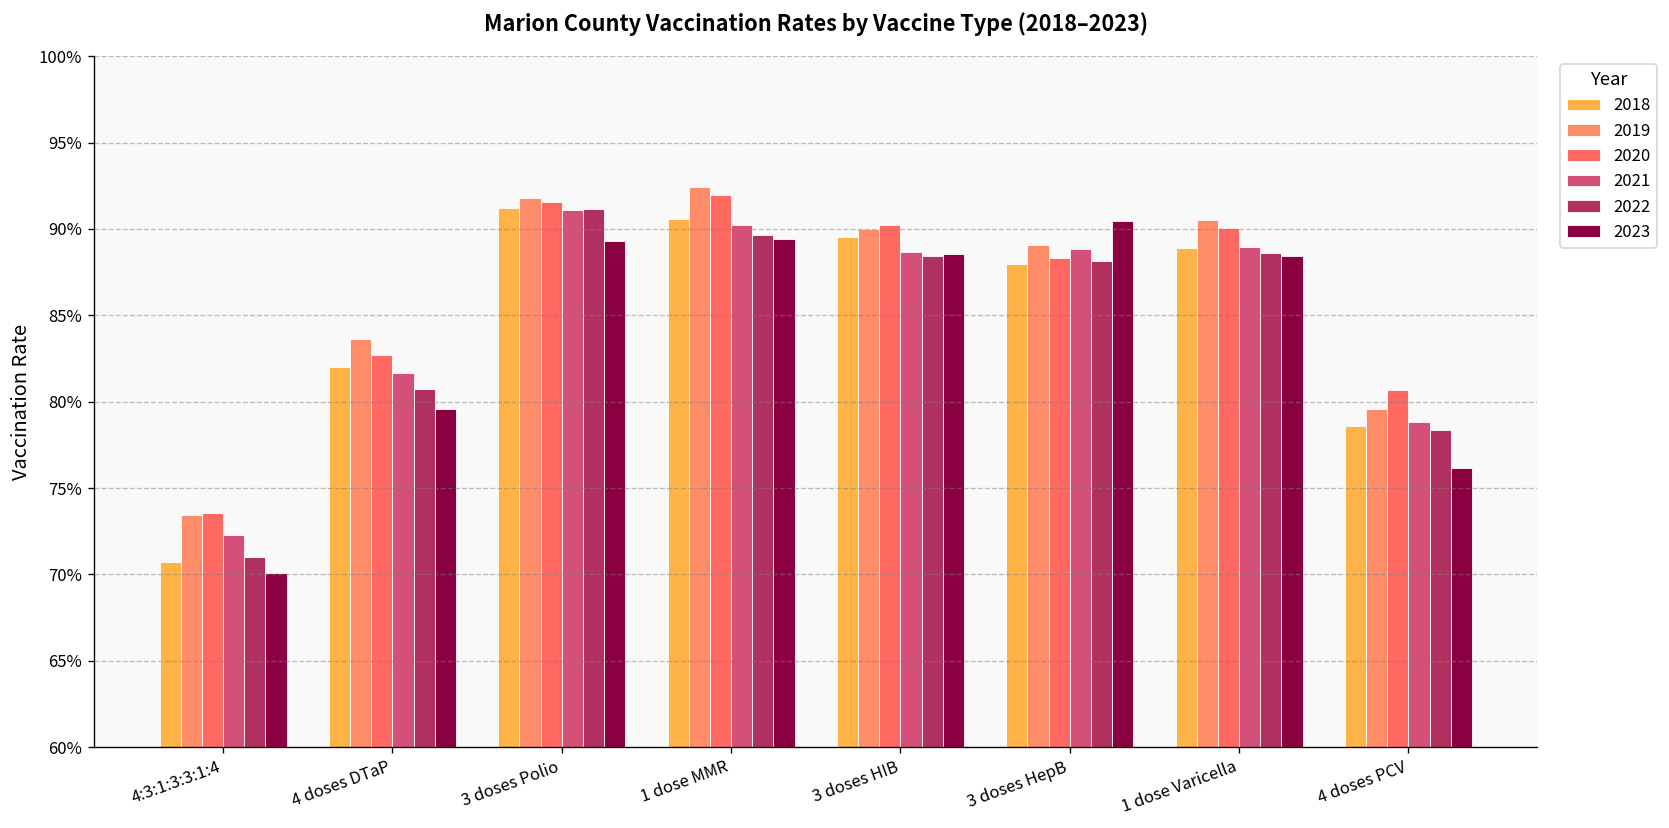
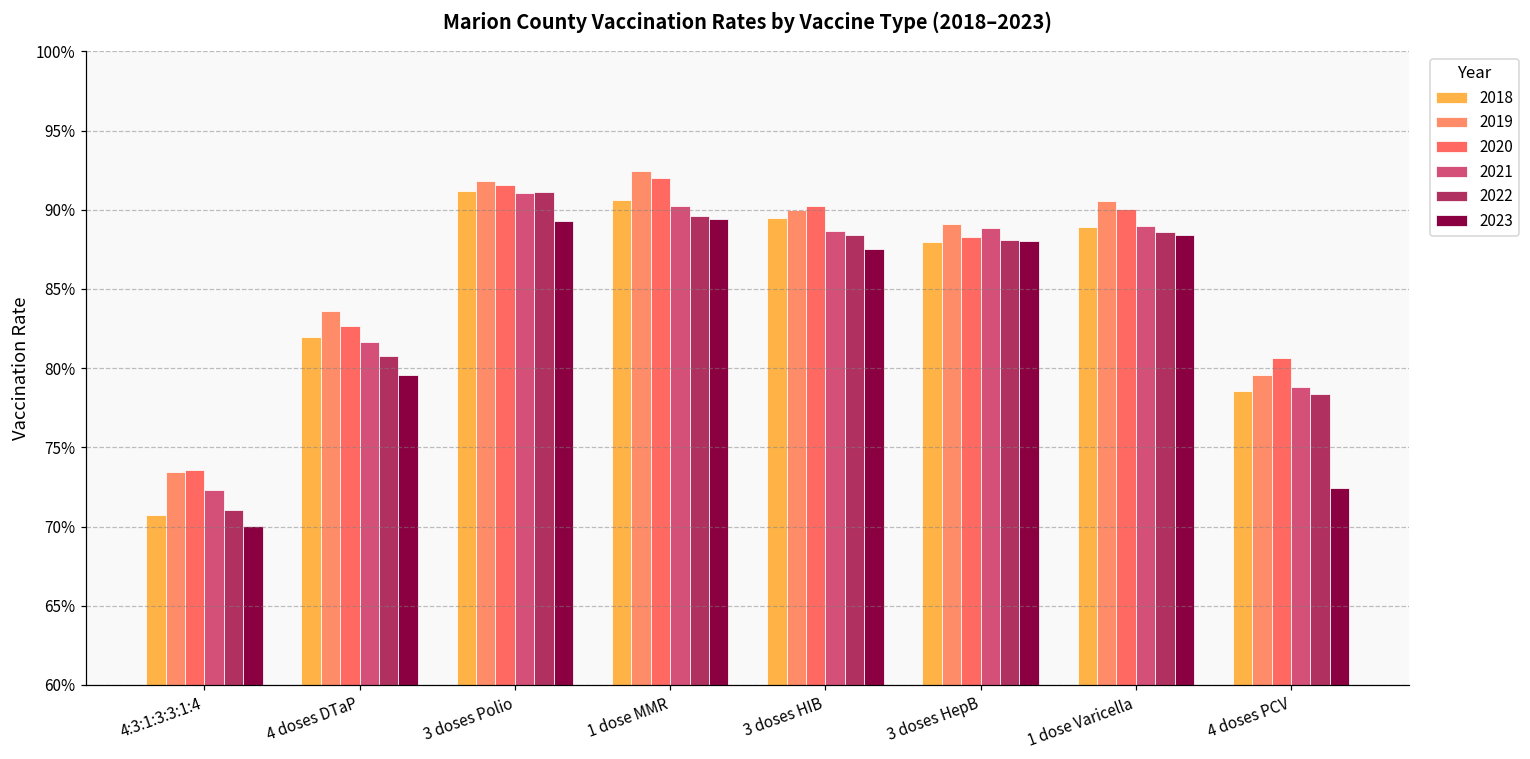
  {
    "2023": {
      "4:3:1:3:3:1:4": "70.1%",
      "4 doses DTaP": "79.6%",
      "3 doses Polio": "89.3%",
      "1 dose MMR": "89.4%",
-     "3 doses HIB": "88.5%",
-     "3 doses HepB": "90.5%",
+     "3 doses HIB": "87.5%",
+     "3 doses HepB": "88.0%",
      "1 dose Varicella": "88.4%",
-     "4 doses PCV": "76.2%"
+     "4 doses PCV": "72.5%"
    }
  }
